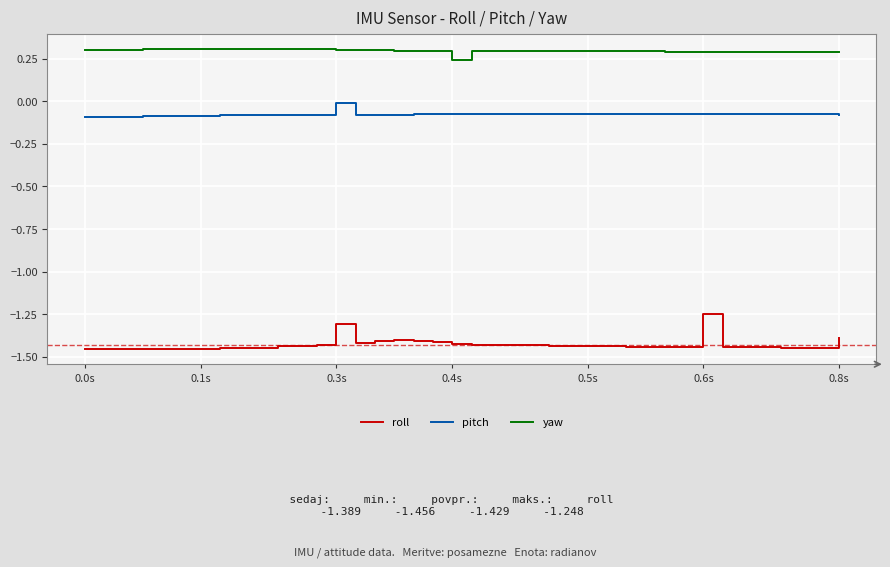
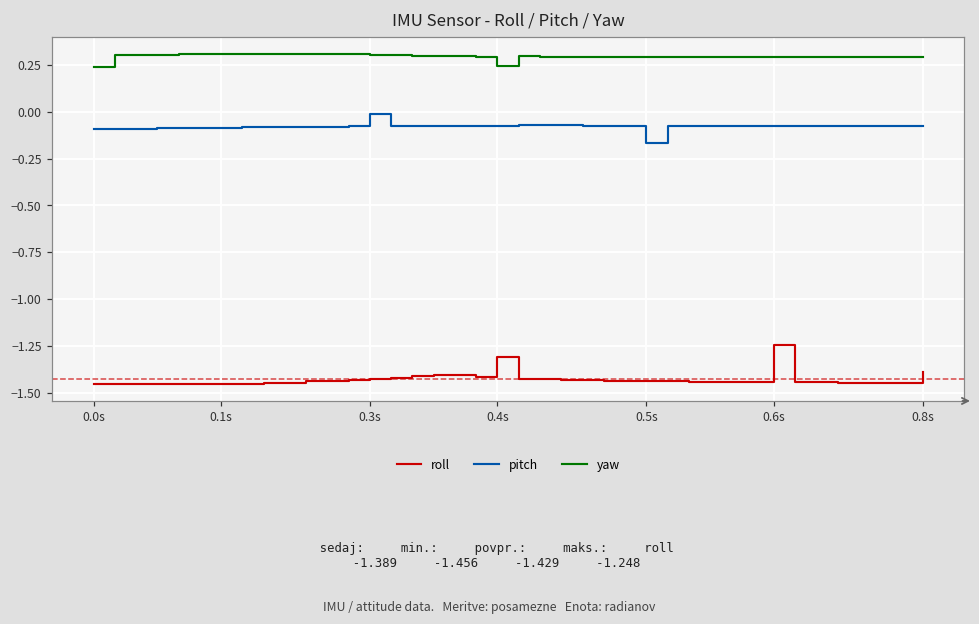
  {
    "roll": {
      "0.0s": -1.45,
      "0.1s": -1.45,
-     "0.3s": -1.31,
-     "0.4s": -1.43,
+     "0.3s": -1.43,
+     "0.4s": -1.31,
      "0.5s": -1.44,
      "0.6s": -1.25,
      "0.8s": -1.39
    },
    "pitch": {
      "0.0s": -0.09,
      "0.1s": -0.08,
      "0.3s": -0.01,
      "0.4s": -0.07,
-     "0.5s": -0.08,
+     "0.5s": -0.16,
      "0.6s": -0.08,
      "0.8s": -0.08
    },
    "yaw": {
-     "0.0s": 0.30,
+     "0.0s": 0.24,
      "0.1s": 0.31,
      "0.3s": 0.30,
      "0.4s": 0.24,
      "0.5s": 0.29,
      "0.6s": 0.29,
      "0.8s": 0.29
    }
  }
